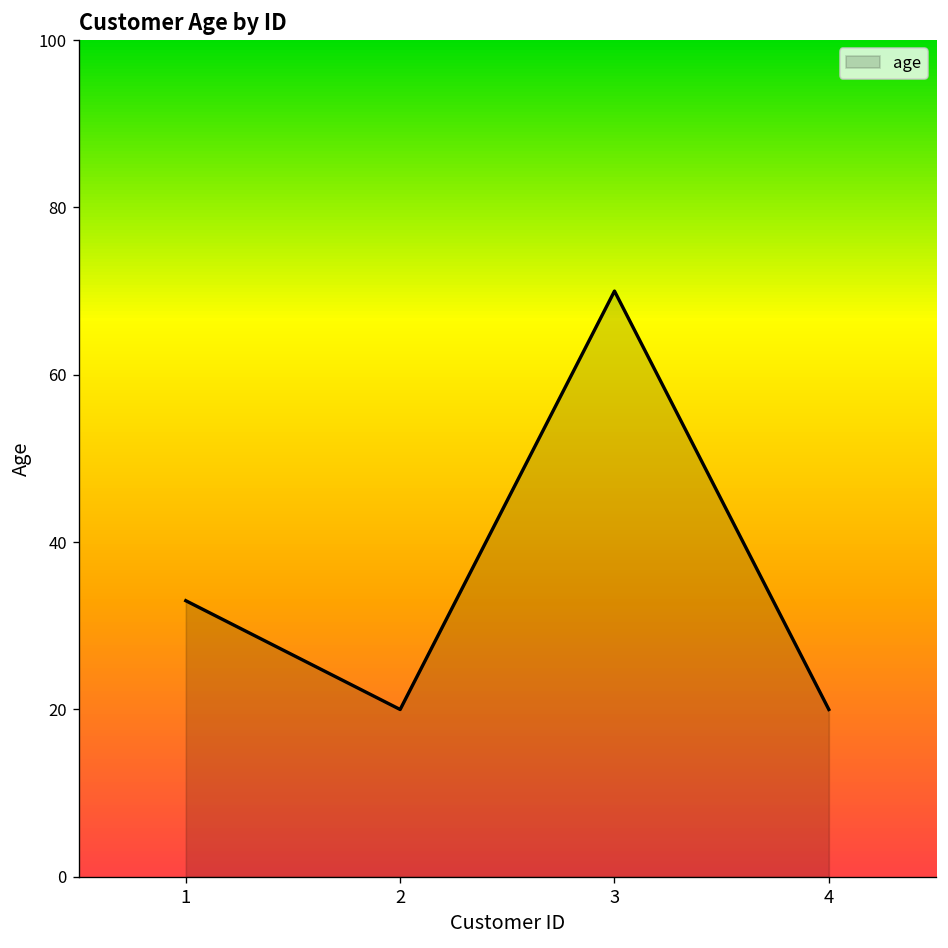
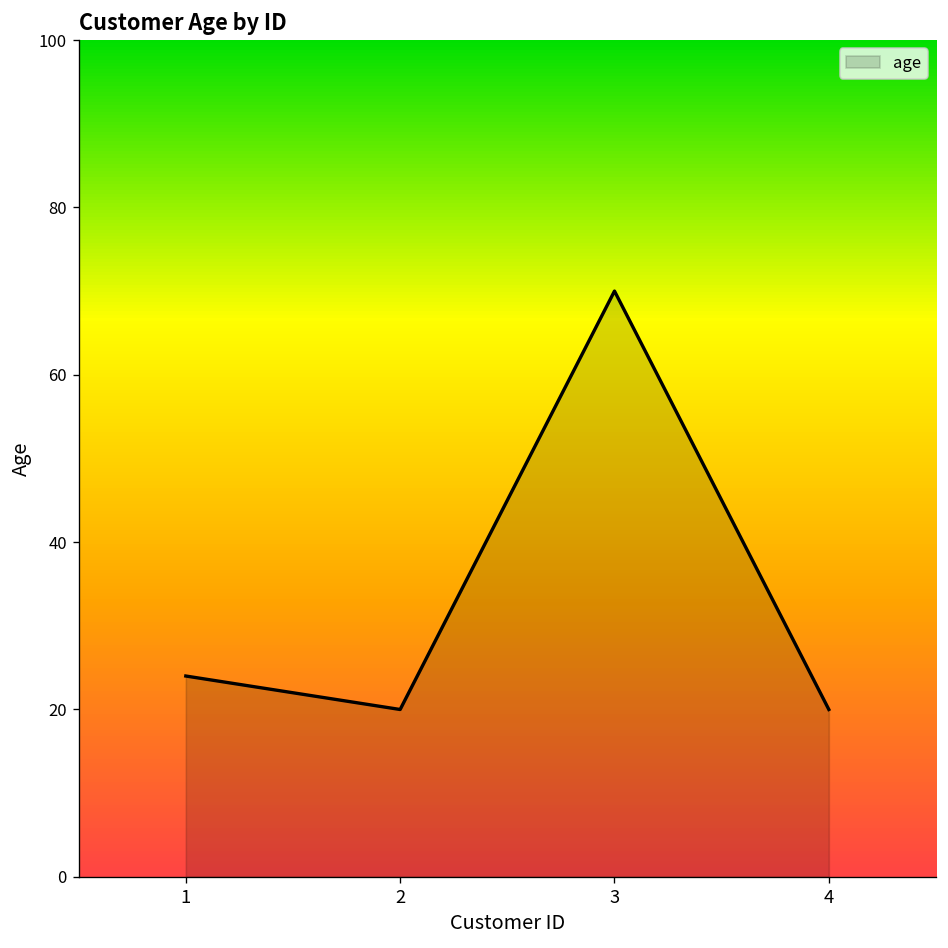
  {
-   "1": 33,
+   "1": 24,
    "2": 20,
    "3": 70,
    "4": 20
  }
